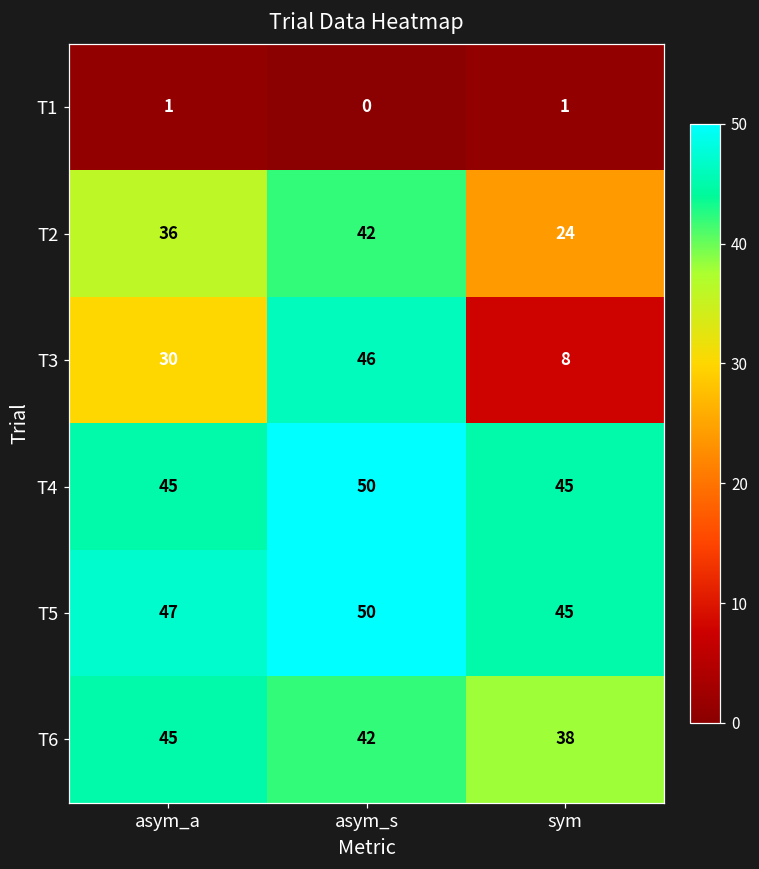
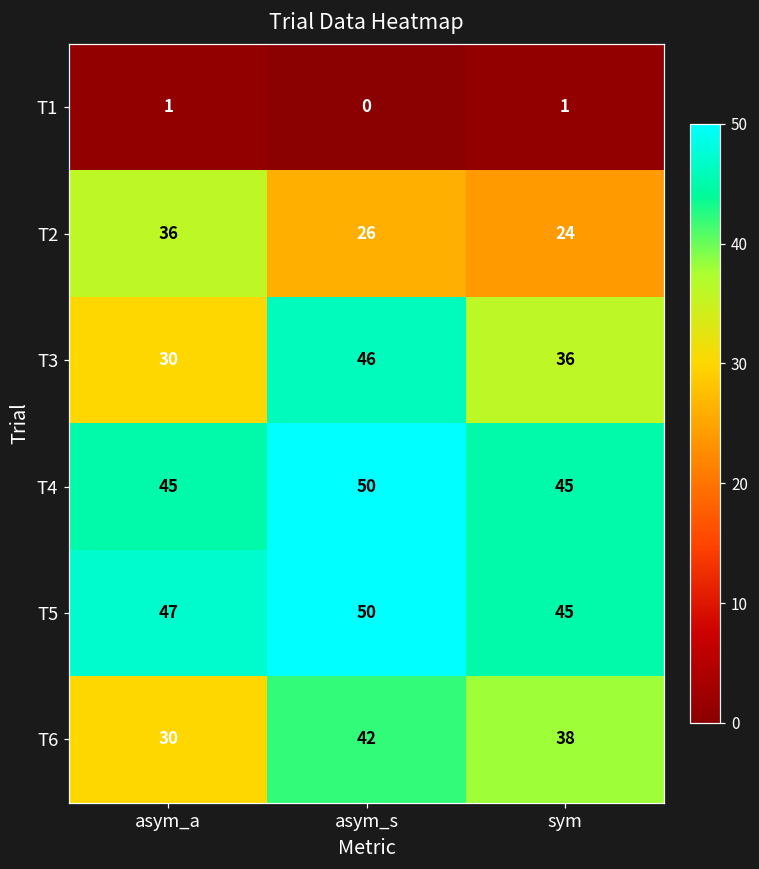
  {
    "T1": {
      "asym_a": 1,
      "asym_s": 0,
      "sym": 1
    },
    "T2": {
      "asym_a": 36,
-     "asym_s": 42,
+     "asym_s": 26,
      "sym": 24
    },
    "T3": {
      "asym_a": 30,
      "asym_s": 46,
-     "sym": 8
+     "sym": 36
    },
    "T4": {
      "asym_a": 45,
      "asym_s": 50,
      "sym": 45
    },
    "T5": {
      "asym_a": 47,
      "asym_s": 50,
      "sym": 45
    },
    "T6": {
-     "asym_a": 45,
+     "asym_a": 30,
      "asym_s": 42,
      "sym": 38
    }
  }
